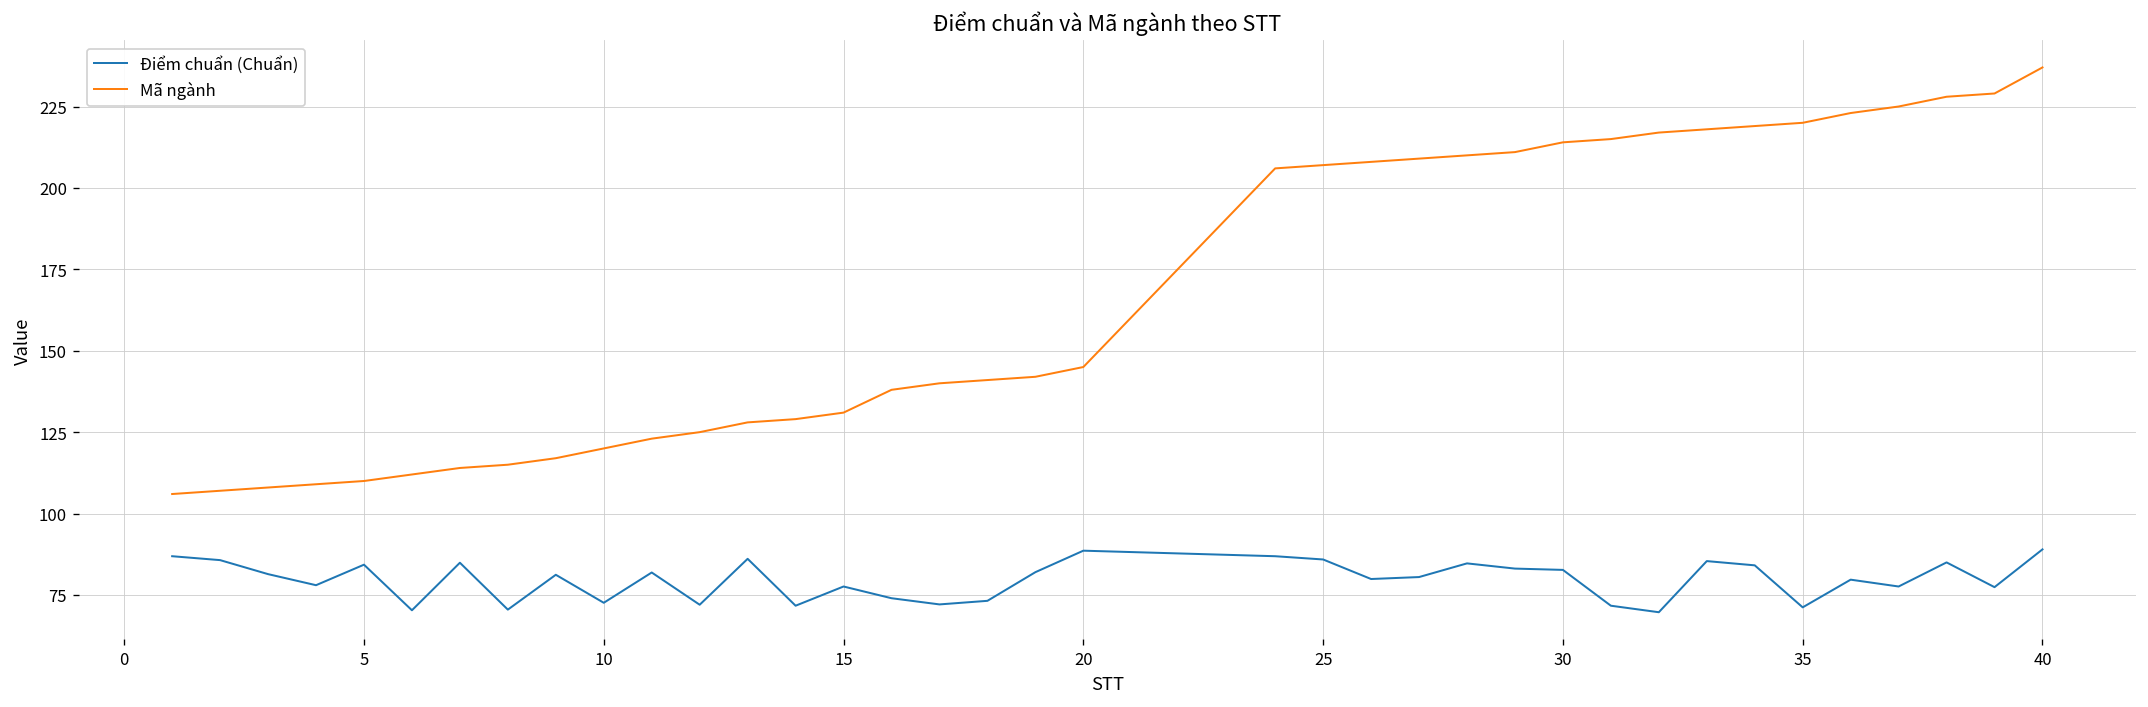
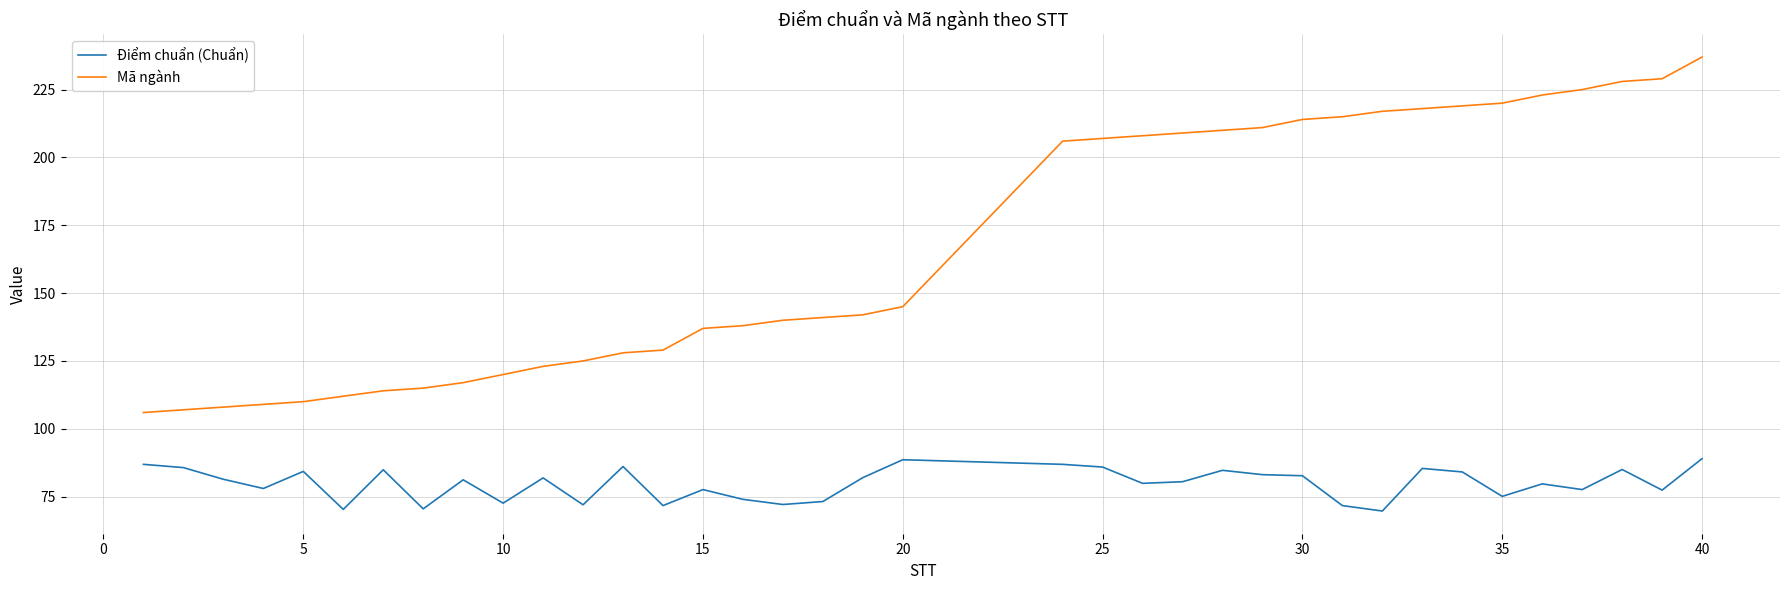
  {
    "Điểm chuẩn (Chuẩn)": {
      "5": 84,
      "10": 73,
      "15": 78,
      "20": 89,
      "25": 86,
      "30": 83,
-     "35": 71,
+     "35": 75,
      "40": 89
    },
    "Mã ngành": {
      "5": 110,
      "10": 120,
-     "15": 131,
+     "15": 137,
      "20": 145,
      "25": 207,
      "30": 214,
      "35": 220,
      "40": 237
    }
  }
